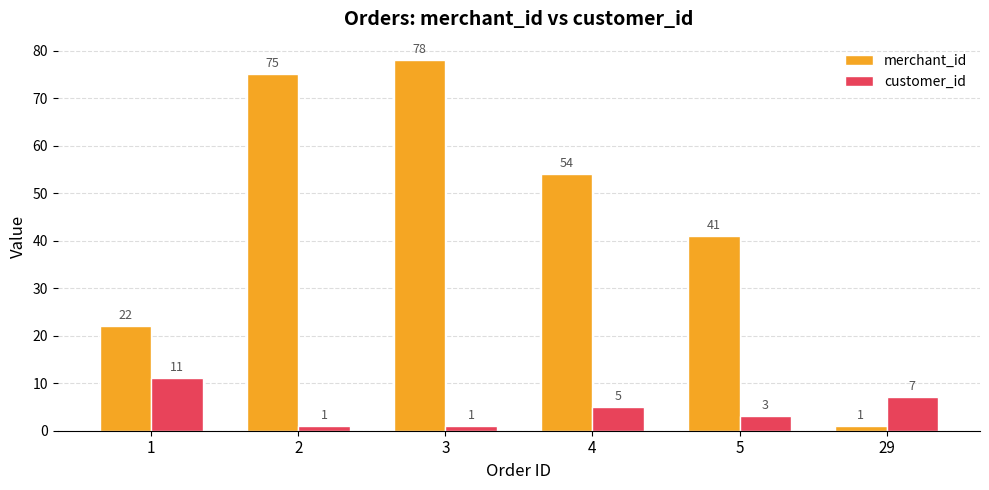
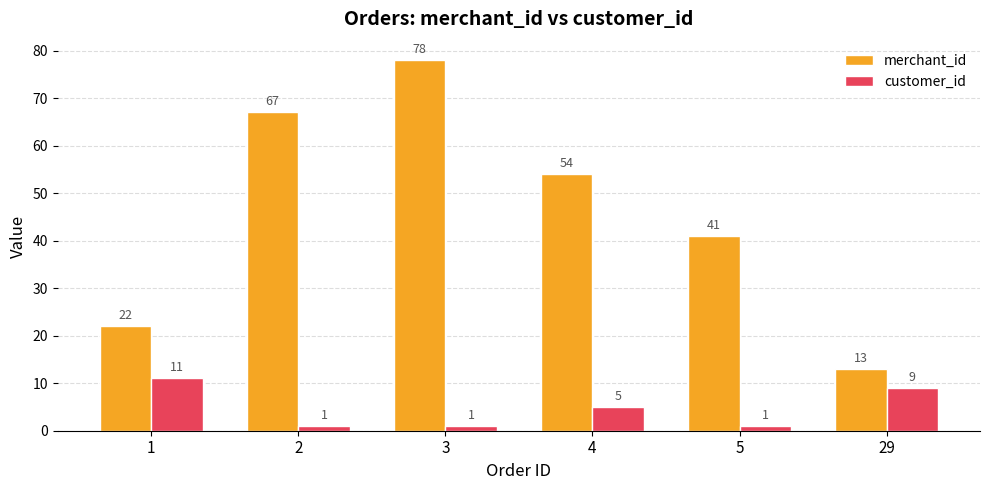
  {
    "merchant_id": {
      "1": 22,
-     "2": 75,
+     "2": 67,
      "3": 78,
      "4": 54,
      "5": 41,
-     "29": 1
+     "29": 13
    },
    "customer_id": {
      "1": 11,
      "2": 1,
      "3": 1,
      "4": 5,
-     "5": 3,
-     "29": 7
+     "5": 1,
+     "29": 9
    }
  }
